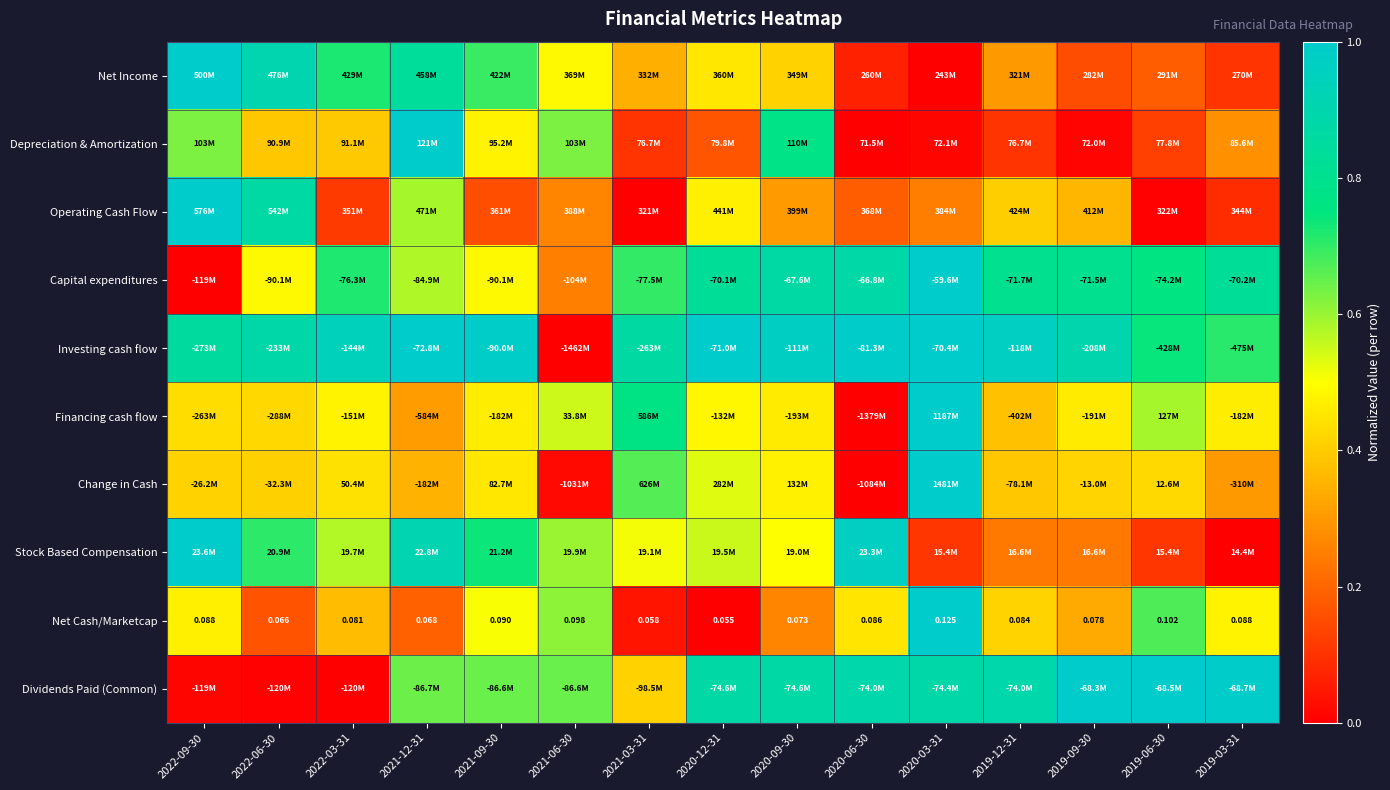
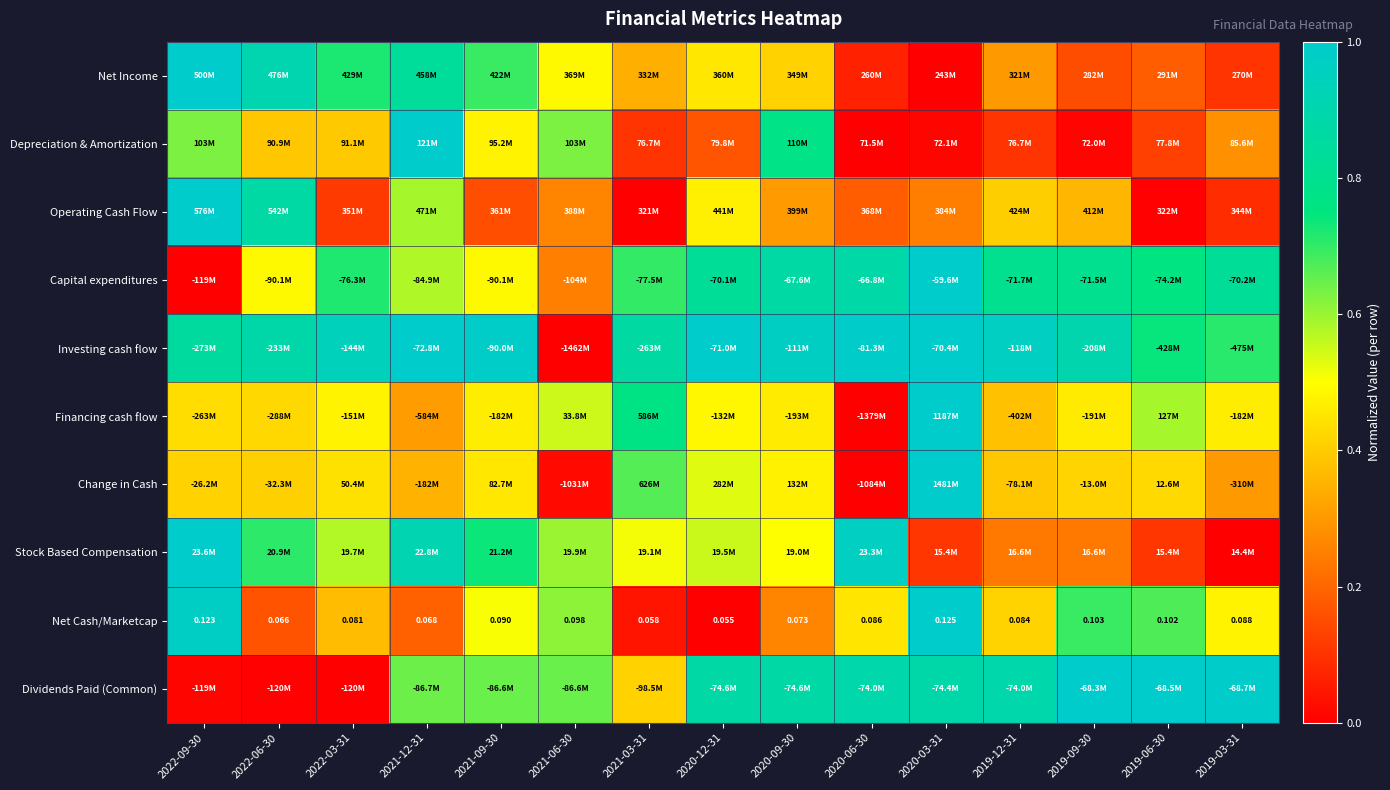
  {
    "Net Income": {
      "2022-09-30": "500M",
      "2022-06-30": "476M",
      "2022-03-31": "429M",
      "2021-12-31": "458M",
      "2021-09-30": "422M",
      "2021-06-30": "369M",
      "2021-03-31": "332M",
      "2020-12-31": "360M",
      "2020-09-30": "349M",
      "2020-06-30": "260M",
      "2020-03-31": "243M",
      "2019-12-31": "321M",
      "2019-09-30": "282M",
      "2019-06-30": "291M",
      "2019-03-31": "270M"
    },
    "Depreciation & Amortization": {
      "2022-09-30": "103M",
      "2022-06-30": "90.9M",
      "2022-03-31": "91.1M",
      "2021-12-31": "121M",
      "2021-09-30": "95.2M",
      "2021-06-30": "103M",
      "2021-03-31": "76.7M",
      "2020-12-31": "79.8M",
      "2020-09-30": "110M",
      "2020-06-30": "71.5M",
      "2020-03-31": "72.1M",
      "2019-12-31": "76.7M",
      "2019-09-30": "72.0M",
      "2019-06-30": "77.8M",
      "2019-03-31": "85.6M"
    },
    "Operating Cash Flow": {
      "2022-09-30": "576M",
      "2022-06-30": "542M",
      "2022-03-31": "351M",
      "2021-12-31": "471M",
      "2021-09-30": "361M",
      "2021-06-30": "388M",
      "2021-03-31": "321M",
      "2020-12-31": "441M",
      "2020-09-30": "399M",
      "2020-06-30": "368M",
      "2020-03-31": "384M",
      "2019-12-31": "424M",
      "2019-09-30": "412M",
      "2019-06-30": "322M",
      "2019-03-31": "344M"
    },
    "Capital expenditures": {
      "2022-09-30": "-119M",
      "2022-06-30": "-90.1M",
      "2022-03-31": "-76.3M",
      "2021-12-31": "-84.9M",
      "2021-09-30": "-90.1M",
      "2021-06-30": "-104M",
      "2021-03-31": "-77.5M",
      "2020-12-31": "-70.1M",
      "2020-09-30": "-67.6M",
      "2020-06-30": "-66.8M",
      "2020-03-31": "-59.6M",
      "2019-12-31": "-71.7M",
      "2019-09-30": "-71.5M",
      "2019-06-30": "-74.2M",
      "2019-03-31": "-70.2M"
    },
    "Investing cash flow": {
      "2022-09-30": "-273M",
      "2022-06-30": "-233M",
      "2022-03-31": "-144M",
      "2021-12-31": "-72.8M",
      "2021-09-30": "-90.0M",
      "2021-06-30": "-1462M",
      "2021-03-31": "-263M",
      "2020-12-31": "-71.0M",
      "2020-09-30": "-111M",
      "2020-06-30": "-81.3M",
      "2020-03-31": "-70.4M",
      "2019-12-31": "-118M",
      "2019-09-30": "-208M",
      "2019-06-30": "-428M",
      "2019-03-31": "-475M"
    },
    "Financing cash flow": {
      "2022-09-30": "-263M",
      "2022-06-30": "-288M",
      "2022-03-31": "-151M",
      "2021-12-31": "-584M",
      "2021-09-30": "-182M",
      "2021-06-30": "33.8M",
      "2021-03-31": "586M",
      "2020-12-31": "-132M",
      "2020-09-30": "-193M",
      "2020-06-30": "-1379M",
      "2020-03-31": "1187M",
      "2019-12-31": "-402M",
      "2019-09-30": "-191M",
      "2019-06-30": "127M",
      "2019-03-31": "-182M"
    },
    "Change in Cash": {
      "2022-09-30": "-26.2M",
      "2022-06-30": "-32.3M",
      "2022-03-31": "50.4M",
      "2021-12-31": "-182M",
      "2021-09-30": "82.7M",
      "2021-06-30": "-1031M",
      "2021-03-31": "626M",
      "2020-12-31": "282M",
      "2020-09-30": "132M",
      "2020-06-30": "-1084M",
      "2020-03-31": "1481M",
      "2019-12-31": "-78.1M",
      "2019-09-30": "-13.0M",
      "2019-06-30": "12.6M",
      "2019-03-31": "-310M"
    },
    "Stock Based Compensation": {
      "2022-09-30": "23.6M",
      "2022-06-30": "20.9M",
      "2022-03-31": "19.7M",
      "2021-12-31": "22.8M",
      "2021-09-30": "21.2M",
      "2021-06-30": "19.9M",
      "2021-03-31": "19.1M",
      "2020-12-31": "19.5M",
      "2020-09-30": "19.0M",
      "2020-06-30": "23.3M",
      "2020-03-31": "15.4M",
      "2019-12-31": "16.6M",
      "2019-09-30": "16.6M",
      "2019-06-30": "15.4M",
      "2019-03-31": "14.4M"
    },
    "Net Cash/Marketcap": {
-     "2022-09-30": "0.088",
+     "2022-09-30": "0.123",
      "2022-06-30": "0.066",
      "2022-03-31": "0.081",
      "2021-12-31": "0.068",
      "2021-09-30": "0.090",
      "2021-06-30": "0.098",
      "2021-03-31": "0.058",
      "2020-12-31": "0.055",
      "2020-09-30": "0.073",
      "2020-06-30": "0.086",
      "2020-03-31": "0.125",
      "2019-12-31": "0.084",
-     "2019-09-30": "0.078",
+     "2019-09-30": "0.103",
      "2019-06-30": "0.102",
      "2019-03-31": "0.088"
    },
    "Dividends Paid (Common)": {
      "2022-09-30": "-119M",
      "2022-06-30": "-120M",
      "2022-03-31": "-120M",
      "2021-12-31": "-86.7M",
      "2021-09-30": "-86.6M",
      "2021-06-30": "-86.6M",
      "2021-03-31": "-98.5M",
      "2020-12-31": "-74.6M",
      "2020-09-30": "-74.6M",
      "2020-06-30": "-74.0M",
      "2020-03-31": "-74.4M",
      "2019-12-31": "-74.0M",
      "2019-09-30": "-68.3M",
      "2019-06-30": "-68.5M",
      "2019-03-31": "-68.7M"
    }
  }
